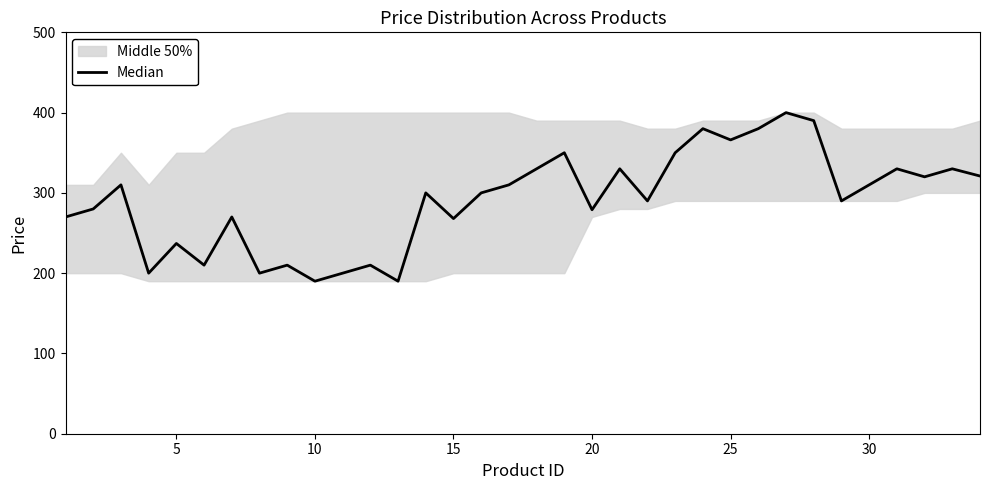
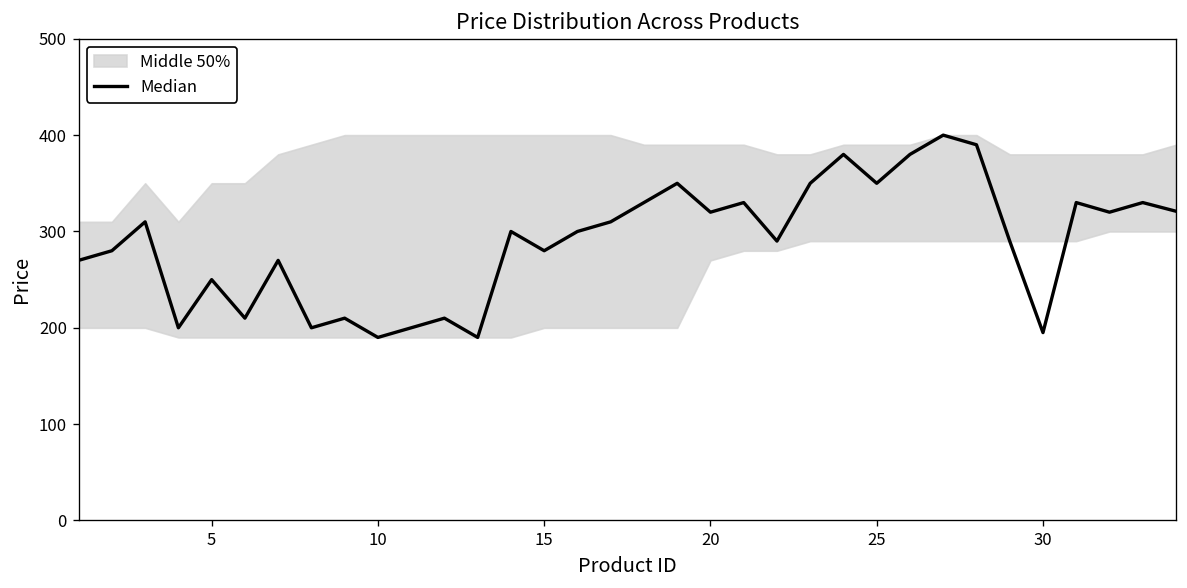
  {
    "Median": {
-     "5": 240,
+     "5": 250,
      "10": 190,
-     "15": 270,
-     "20": 280,
-     "25": 370,
-     "30": 310
+     "15": 280,
+     "20": 320,
+     "25": 350,
+     "30": 200
    }
  }
